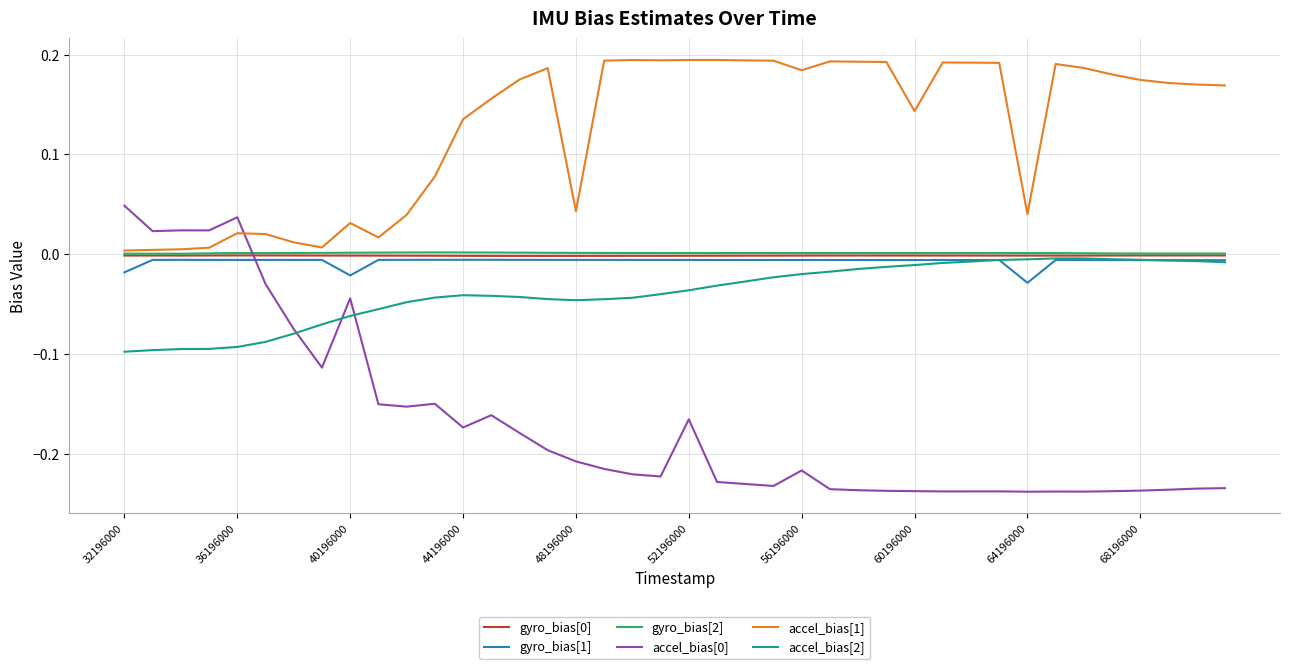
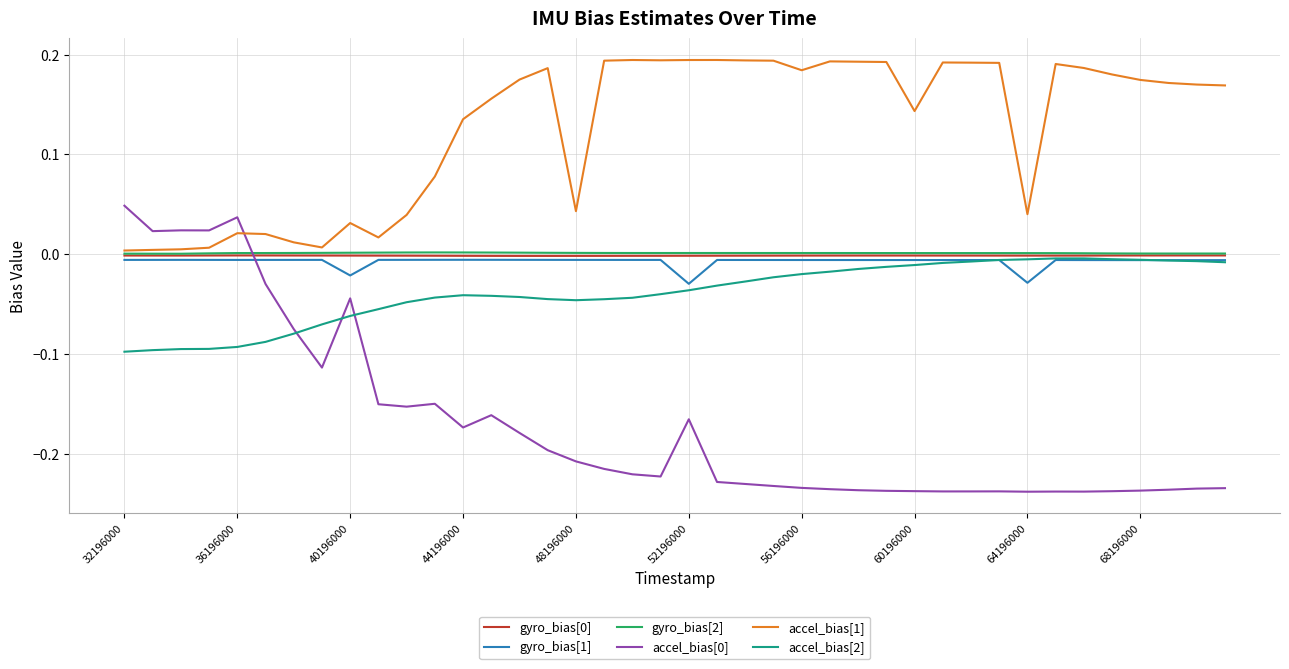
  {
    "gyro_bias[0]": {
      "40196000": 0.00,
      "44196000": 0.00,
      "48196000": 0.00,
      "52196000": 0.00,
      "56196000": 0.00,
      "64196000": 0.00
    },
    "gyro_bias[1]": {
-     "32196000": -0.02,
+     "32196000": -0.01,
      "36196000": -0.01,
      "40196000": -0.02,
      "44196000": -0.01,
      "48196000": -0.01,
-     "52196000": -0.01,
+     "52196000": -0.03,
      "56196000": -0.01,
      "60196000": -0.01,
      "64196000": -0.03
    },
    "accel_bias[0]": {
      "32196000": 0.05,
      "36196000": 0.04,
      "40196000": -0.04,
      "44196000": -0.17,
      "48196000": -0.21,
      "52196000": -0.17,
-     "56196000": -0.22,
+     "56196000": -0.23,
      "60196000": -0.24,
      "64196000": -0.24,
      "68196000": -0.24
    },
    "accel_bias[1]": {
      "32196000": 0.00,
      "36196000": 0.02,
      "40196000": 0.03,
      "44196000": 0.14,
      "48196000": 0.04,
      "52196000": 0.19,
      "56196000": 0.18,
      "60196000": 0.14,
      "64196000": 0.04,
      "68196000": 0.17
    }
  }
